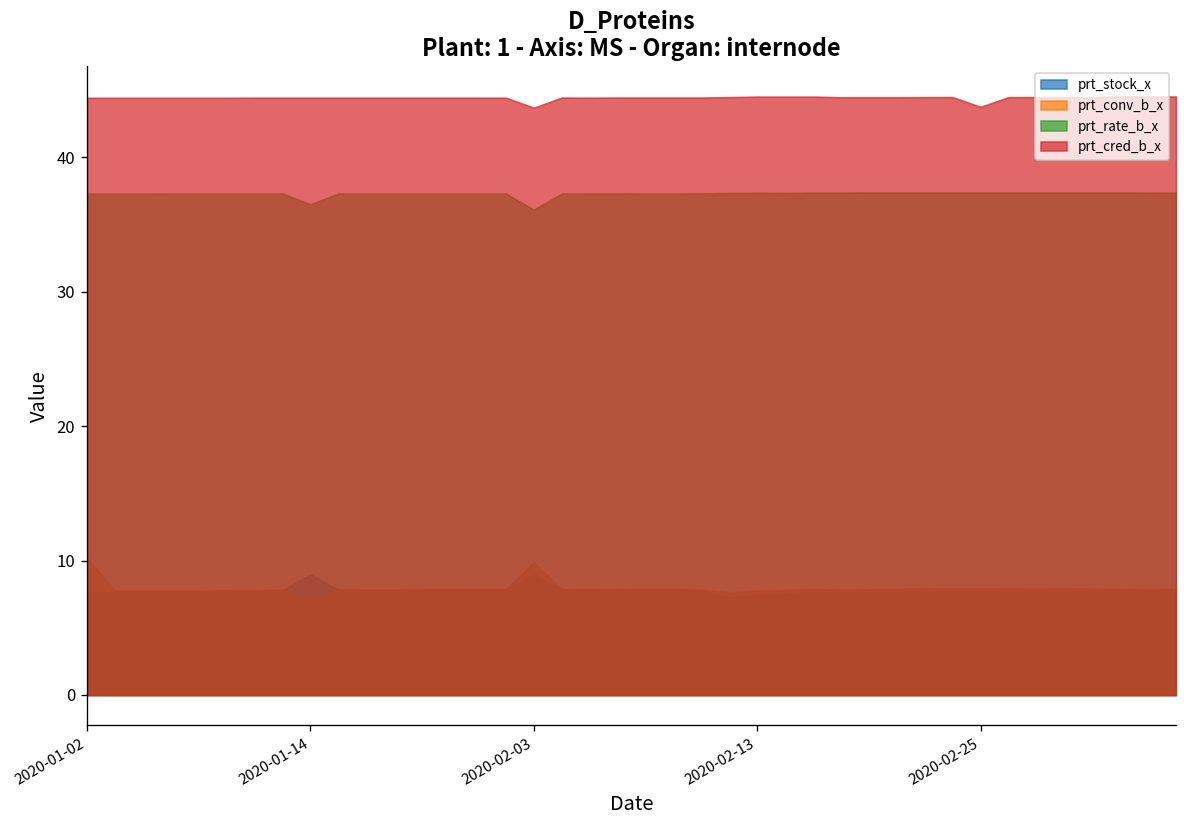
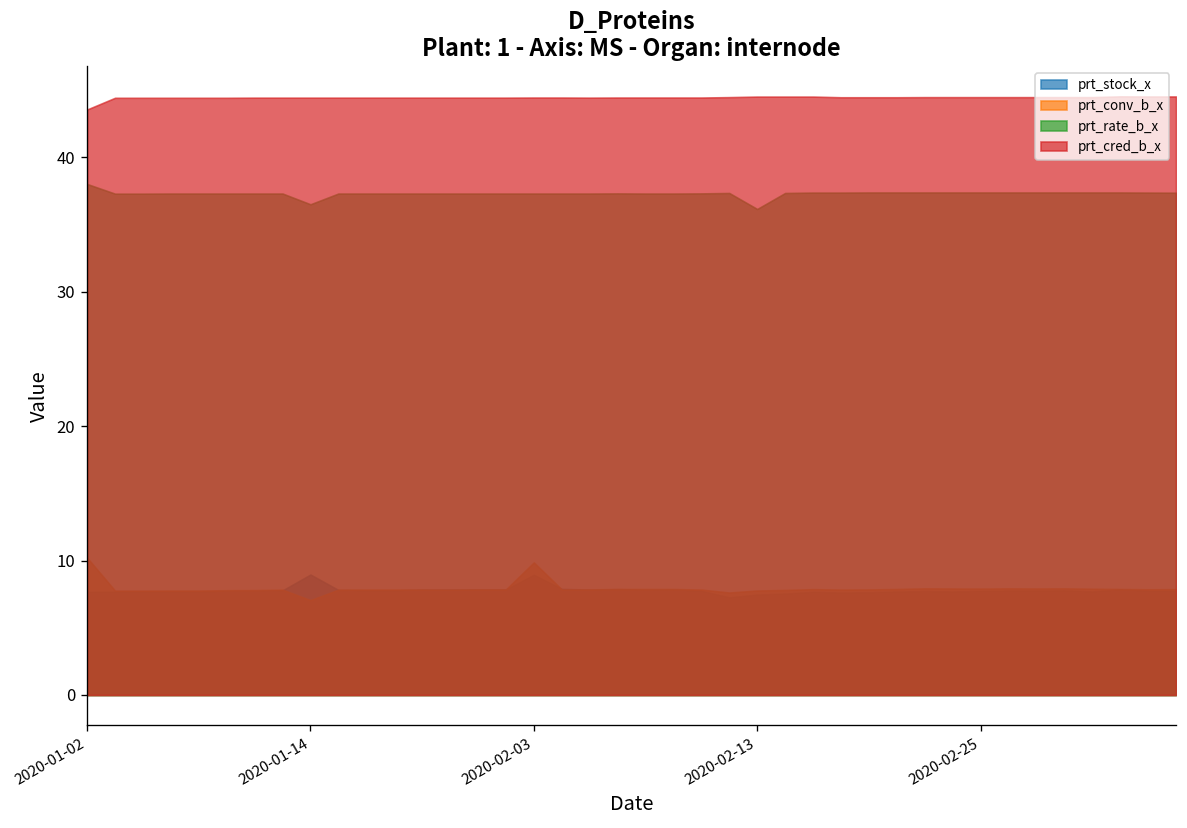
  {
    "prt_stock_x": {
      "2020-01-02": 7.7,
      "2020-01-14": 9.0,
      "2020-02-03": 8.9,
      "2020-02-13": 7.5
    },
    "prt_conv_b_x": {
      "2020-01-02": 10.2,
      "2020-01-14": 7.1,
      "2020-02-03": 9.9,
      "2020-02-13": 7.8
    },
    "prt_rate_b_x": {
-     "2020-01-02": 37.3,
+     "2020-01-02": 38.0,
      "2020-01-14": 36.5,
-     "2020-02-03": 36.1,
-     "2020-02-13": 37.4,
+     "2020-02-03": 37.3,
+     "2020-02-13": 36.2,
      "2020-02-25": 37.4
    },
    "prt_cred_b_x": {
-     "2020-01-02": 44.4,
+     "2020-01-02": 43.6,
      "2020-01-14": 44.4,
-     "2020-02-03": 43.7,
+     "2020-02-03": 44.4,
      "2020-02-13": 44.5,
-     "2020-02-25": 43.8
+     "2020-02-25": 44.5
    }
  }
